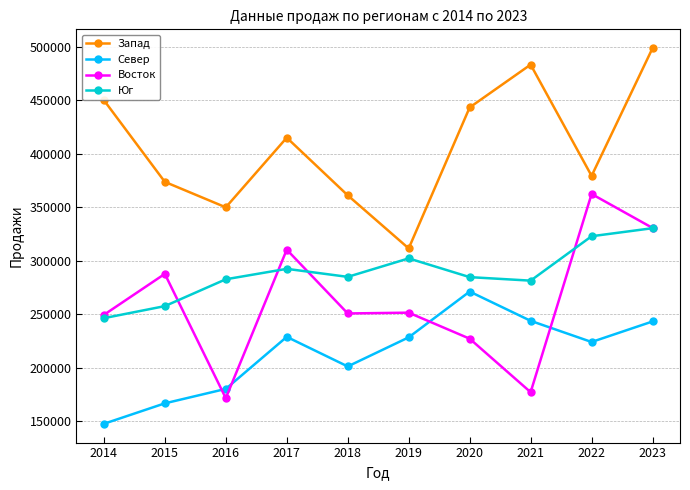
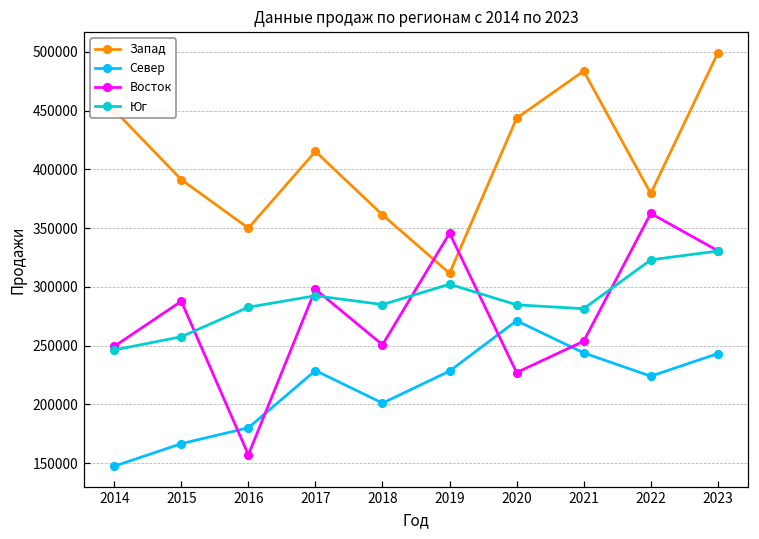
  {
    "Запад": {
-     "2015": 374000,
+     "2015": 391000,
      "2016": 350000,
      "2017": 415000,
      "2018": 361000,
      "2019": 312000,
      "2020": 443000,
      "2021": 484000,
      "2022": 379000,
      "2023": 499000
    },
    "Восток": {
      "2014": 249000,
      "2015": 288000,
-     "2016": 171000,
-     "2017": 310000,
+     "2016": 157000,
+     "2017": 298000,
      "2018": 251000,
-     "2019": 251000,
+     "2019": 346000,
      "2020": 227000,
-     "2021": 177000,
+     "2021": 254000,
      "2022": 363000
    }
  }
